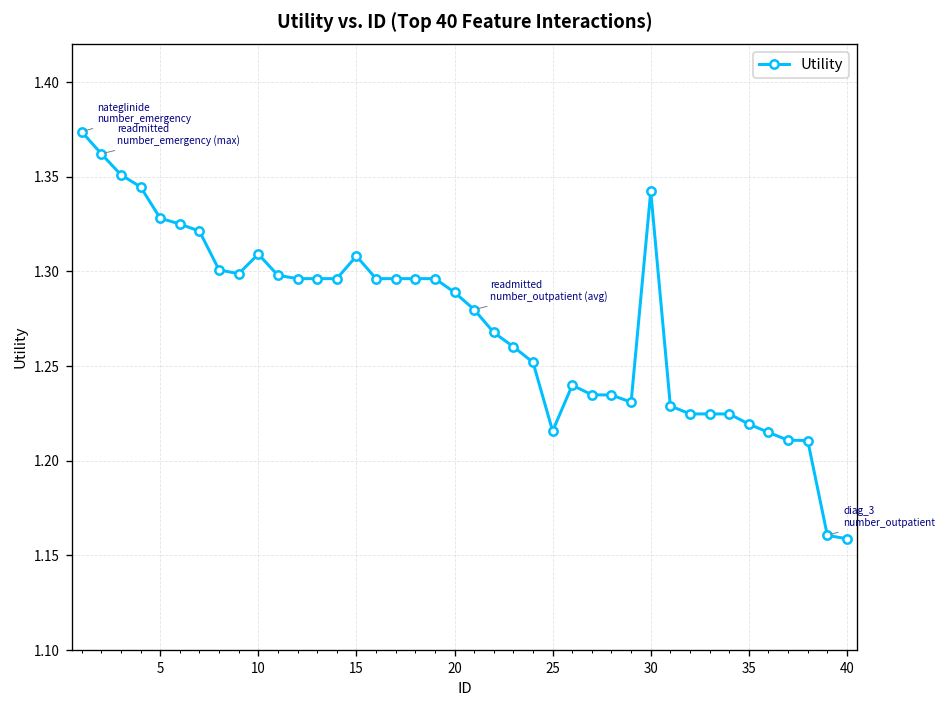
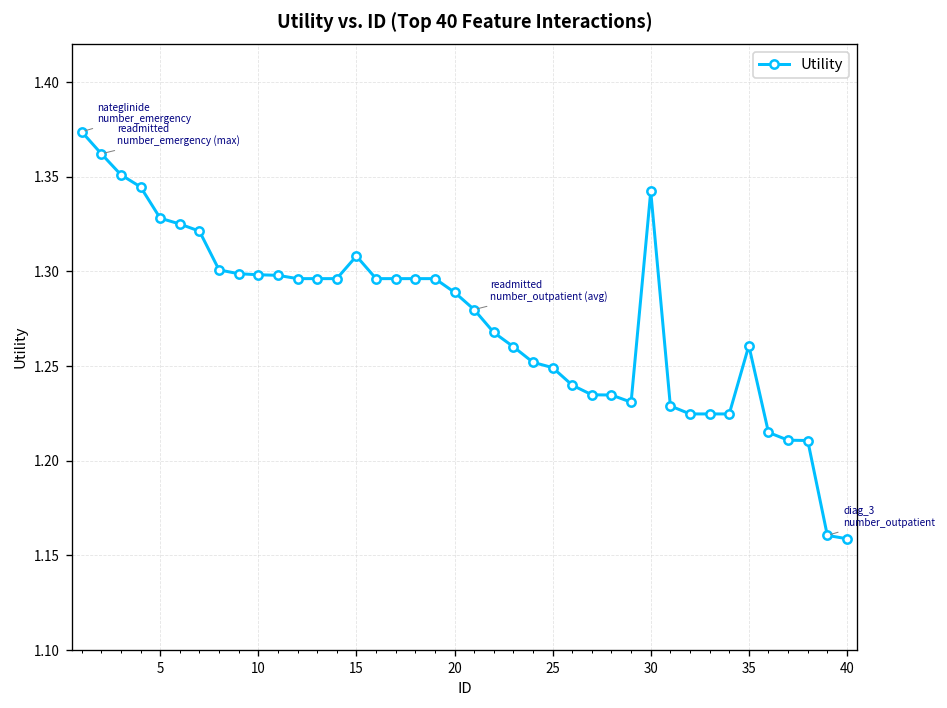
  {
    "5": 1.328,
-   "10": 1.309,
+   "10": 1.298,
    "15": 1.308,
    "20": 1.289,
-   "25": 1.216,
+   "25": 1.249,
    "30": 1.342,
-   "35": 1.219,
+   "35": 1.261,
    "40": 1.159
  }
